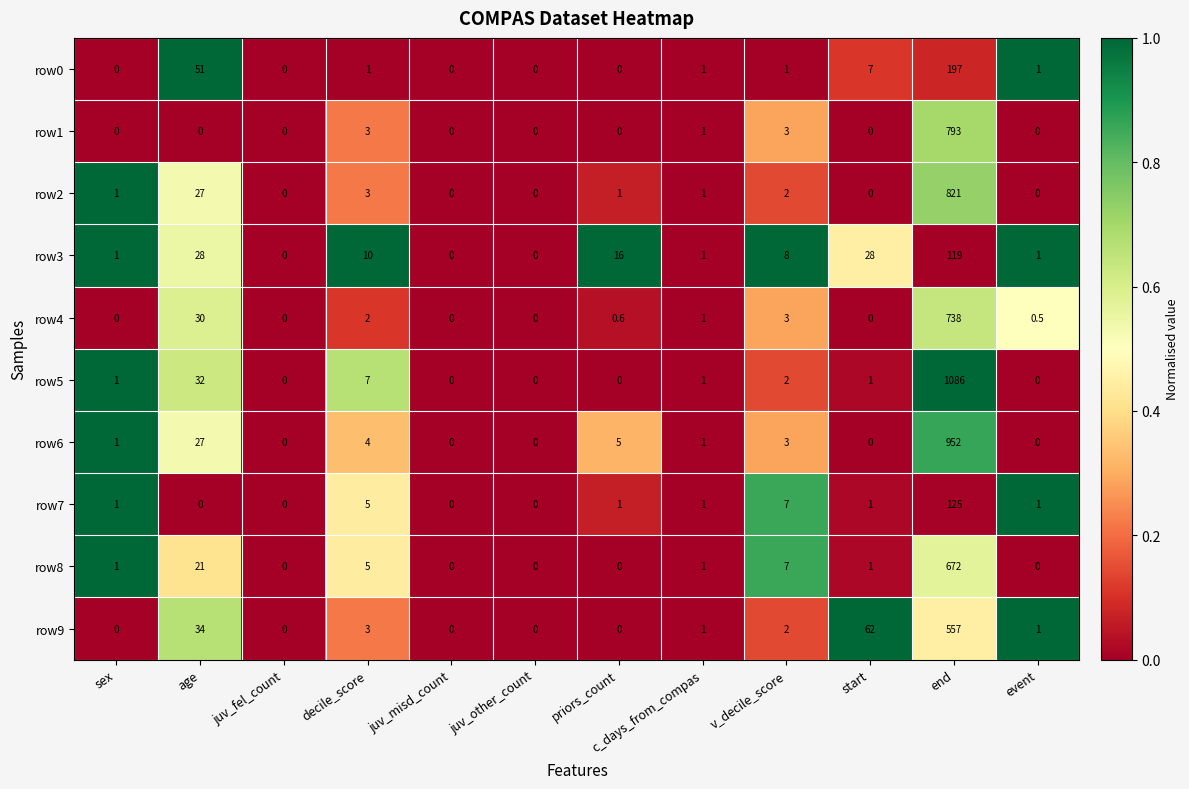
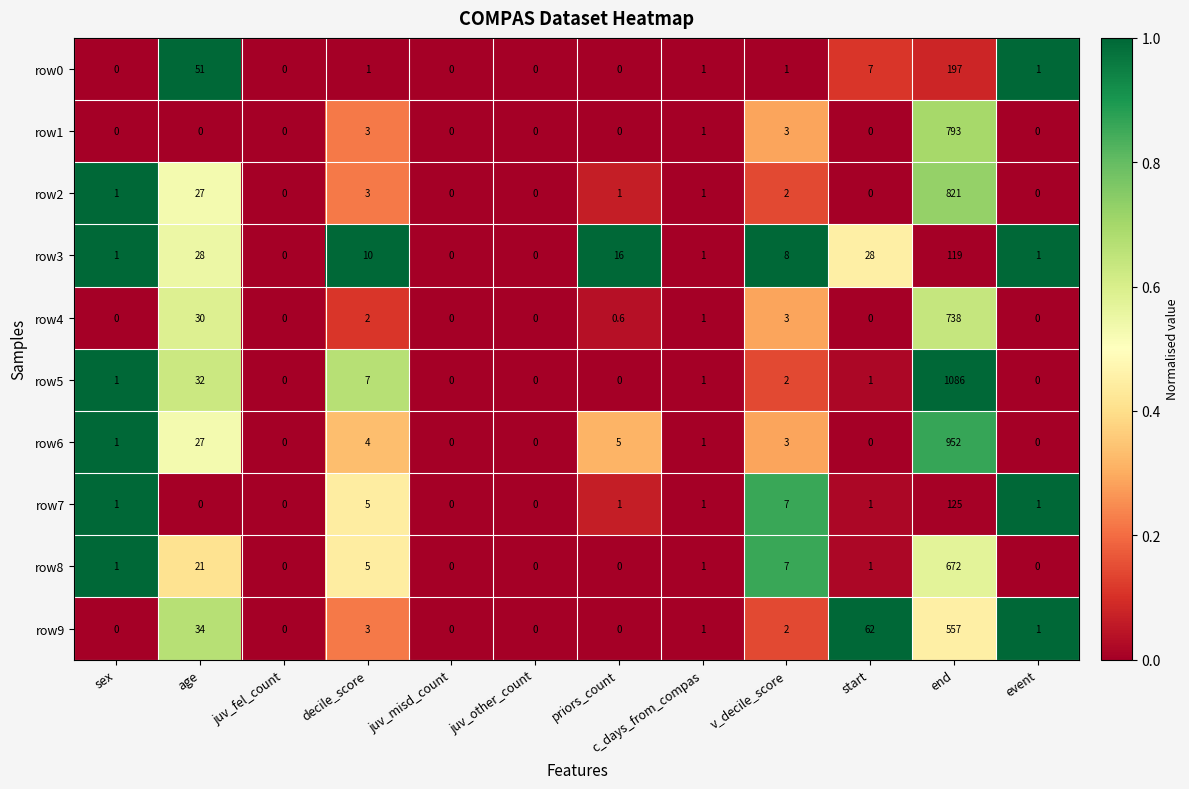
  {
    "row0": {
      "sex": 0,
      "age": 51,
      "juv_fel_count": 0,
      "decile_score": 1,
      "juv_misd_count": 0,
      "juv_other_count": 0,
      "priors_count": 0,
      "c_days_from_compas": 1,
      "v_decile_score": 1,
      "start": 7,
      "end": 197,
      "event": 1
    },
    "row1": {
      "sex": 0,
      "age": 0,
      "juv_fel_count": 0,
      "decile_score": 3,
      "juv_misd_count": 0,
      "juv_other_count": 0,
      "priors_count": 0,
      "c_days_from_compas": 1,
      "v_decile_score": 3,
      "start": 0,
      "end": 793,
      "event": 0
    },
    "row2": {
      "sex": 1,
      "age": 27,
      "juv_fel_count": 0,
      "decile_score": 3,
      "juv_misd_count": 0,
      "juv_other_count": 0,
      "priors_count": 1,
      "c_days_from_compas": 1,
      "v_decile_score": 2,
      "start": 0,
      "end": 821,
      "event": 0
    },
    "row3": {
      "sex": 1,
      "age": 28,
      "juv_fel_count": 0,
      "decile_score": 10,
      "juv_misd_count": 0,
      "juv_other_count": 0,
      "priors_count": 16,
      "c_days_from_compas": 1,
      "v_decile_score": 8,
      "start": 28,
      "end": 119,
      "event": 1
    },
    "row4": {
      "sex": 0,
      "age": 30,
      "juv_fel_count": 0,
      "decile_score": 2,
      "juv_misd_count": 0,
      "juv_other_count": 0,
      "priors_count": 0.6,
      "c_days_from_compas": 1,
      "v_decile_score": 3,
      "start": 0,
      "end": 738,
-     "event": 0.5
+     "event": 0
    },
    "row5": {
      "sex": 1,
      "age": 32,
      "juv_fel_count": 0,
      "decile_score": 7,
      "juv_misd_count": 0,
      "juv_other_count": 0,
      "priors_count": 0,
      "c_days_from_compas": 1,
      "v_decile_score": 2,
      "start": 1,
      "end": 1086,
      "event": 0
    },
    "row6": {
      "sex": 1,
      "age": 27,
      "juv_fel_count": 0,
      "decile_score": 4,
      "juv_misd_count": 0,
      "juv_other_count": 0,
      "priors_count": 5,
      "c_days_from_compas": 1,
      "v_decile_score": 3,
      "start": 0,
      "end": 952,
      "event": 0
    },
    "row7": {
      "sex": 1,
      "age": 0,
      "juv_fel_count": 0,
      "decile_score": 5,
      "juv_misd_count": 0,
      "juv_other_count": 0,
      "priors_count": 1,
      "c_days_from_compas": 1,
      "v_decile_score": 7,
      "start": 1,
      "end": 125,
      "event": 1
    },
    "row8": {
      "sex": 1,
      "age": 21,
      "juv_fel_count": 0,
      "decile_score": 5,
      "juv_misd_count": 0,
      "juv_other_count": 0,
      "priors_count": 0,
      "c_days_from_compas": 1,
      "v_decile_score": 7,
      "start": 1,
      "end": 672,
      "event": 0
    },
    "row9": {
      "sex": 0,
      "age": 34,
      "juv_fel_count": 0,
      "decile_score": 3,
      "juv_misd_count": 0,
      "juv_other_count": 0,
      "priors_count": 0,
      "c_days_from_compas": 1,
      "v_decile_score": 2,
      "start": 62,
      "end": 557,
      "event": 1
    }
  }
